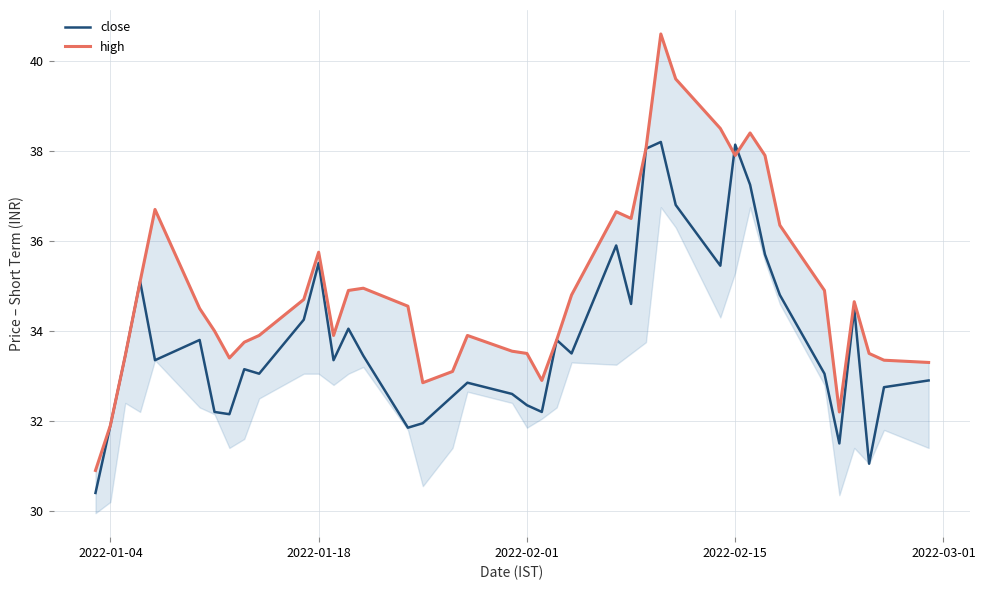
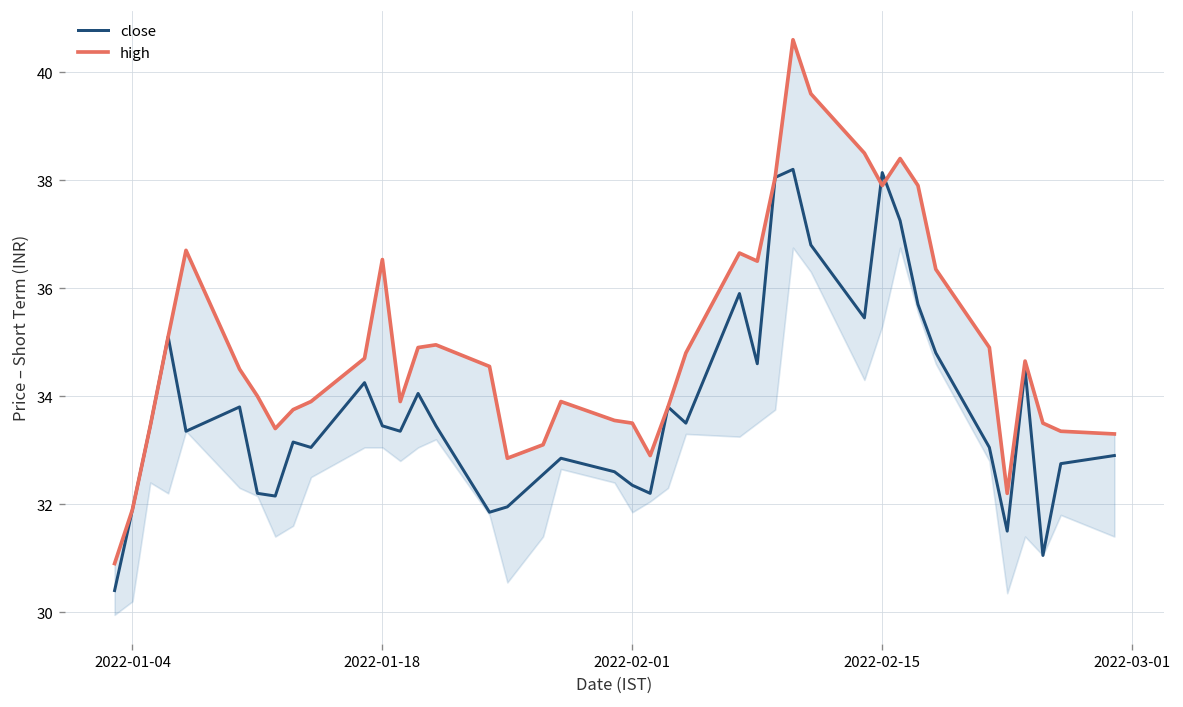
  {
    "close": {
-     "2022-01-18": 35.5,
+     "2022-01-18": 33.5,
      "2022-02-01": 32.4,
      "2022-02-15": 38.1
    },
    "high": {
-     "2022-01-18": 35.8,
+     "2022-01-18": 36.5,
      "2022-02-01": 33.5,
      "2022-02-15": 37.9
    }
  }
